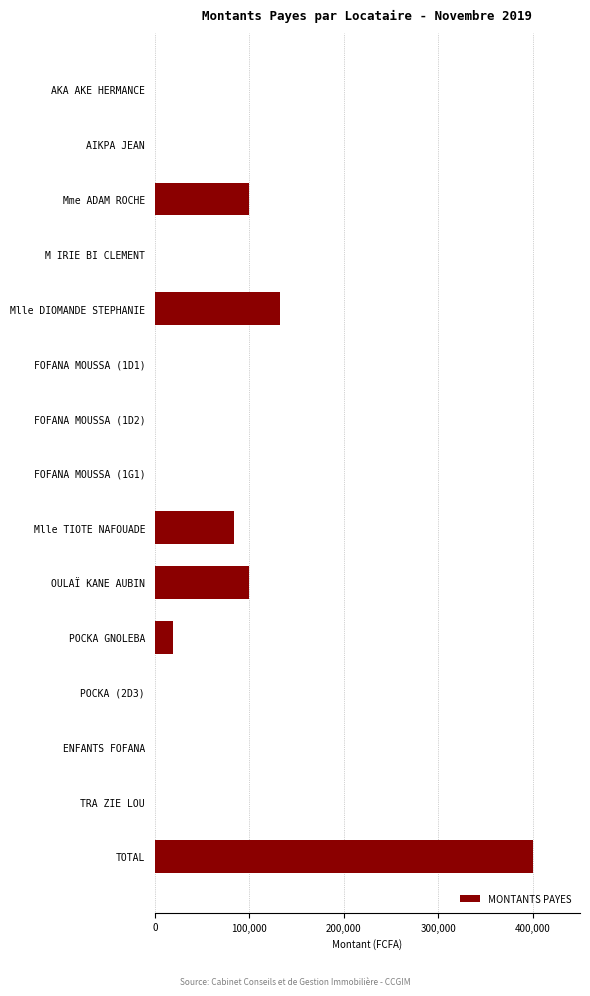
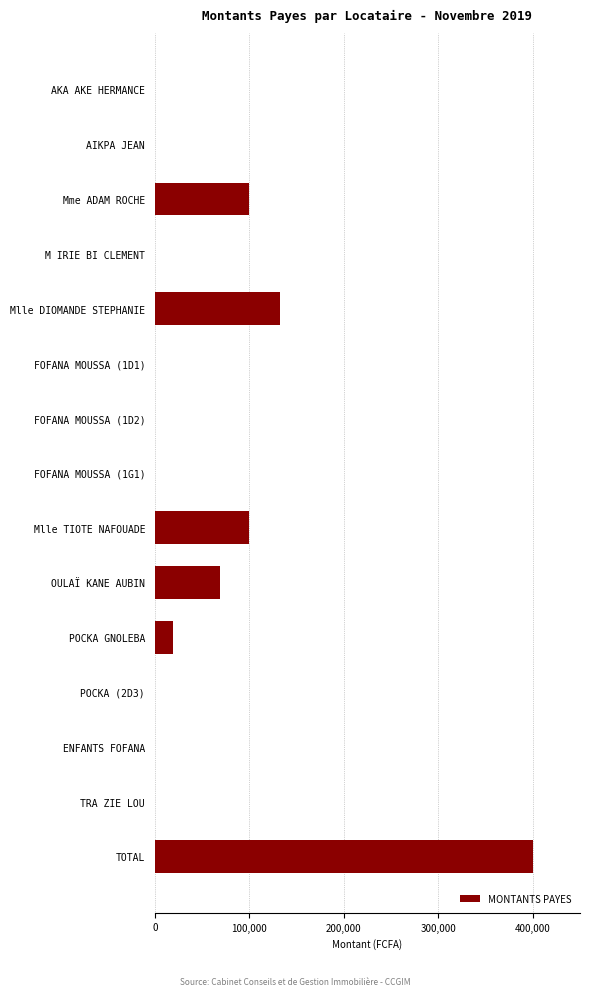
  {
    "AKA AKE HERMANCE": "0",
    "AIKPA JEAN": "0",
    "Mme ADAM ROCHE": "100,000",
    "M IRIE BI CLEMENT": "0",
    "Mlle DIOMANDE STEPHANIE": "130,000",
    "FOFANA MOUSSA (1D1)": "0",
    "FOFANA MOUSSA (1D2)": "0",
    "FOFANA MOUSSA (1G1)": "0",
-   "Mlle TIOTE NAFOUADE": "80,000",
-   "OULAÏ KANE AUBIN": "100,000",
+   "Mlle TIOTE NAFOUADE": "100,000",
+   "OULAÏ KANE AUBIN": "70,000",
    "POCKA GNOLEBA": "20,000",
    "POCKA (2D3)": "0",
    "ENFANTS FOFANA": "0",
    "TRA ZIE LOU": "0",
    "TOTAL": "400,000"
  }
